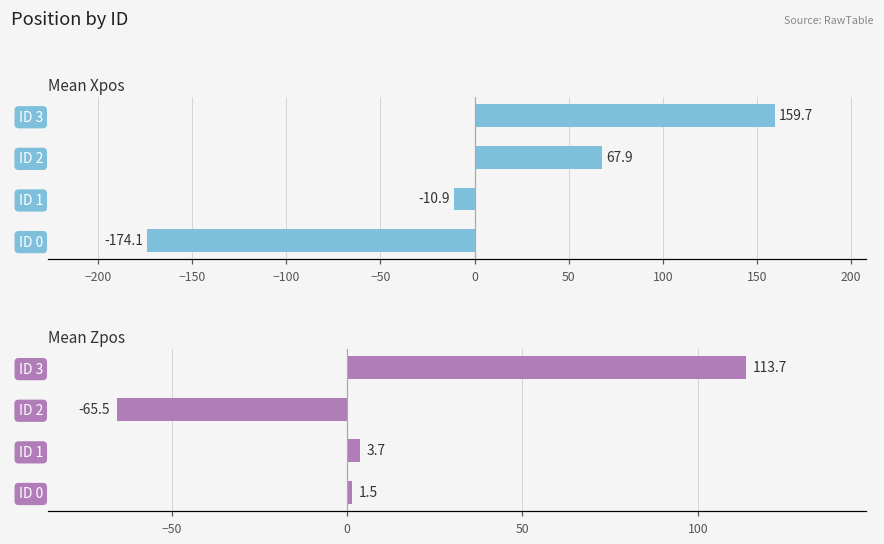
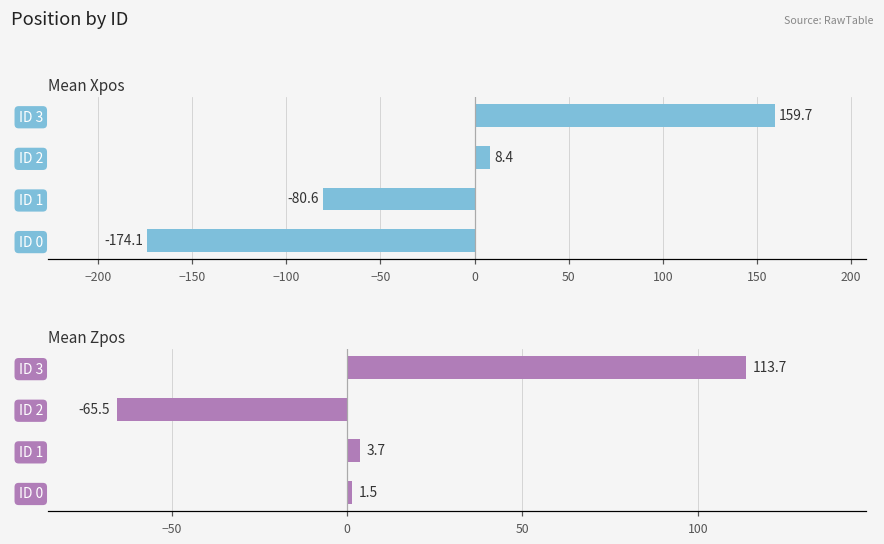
  {
    "Mean Xpos": {
      "ID 3": 159.7,
-     "ID 2": 67.9,
-     "ID 1": -10.9,
+     "ID 2": 8.4,
+     "ID 1": -80.6,
      "ID 0": -174.1
    },
    "Mean Zpos": {
      "ID 3": 113.7,
      "ID 2": -65.5,
      "ID 1": 3.7,
      "ID 0": 1.5
    }
  }
